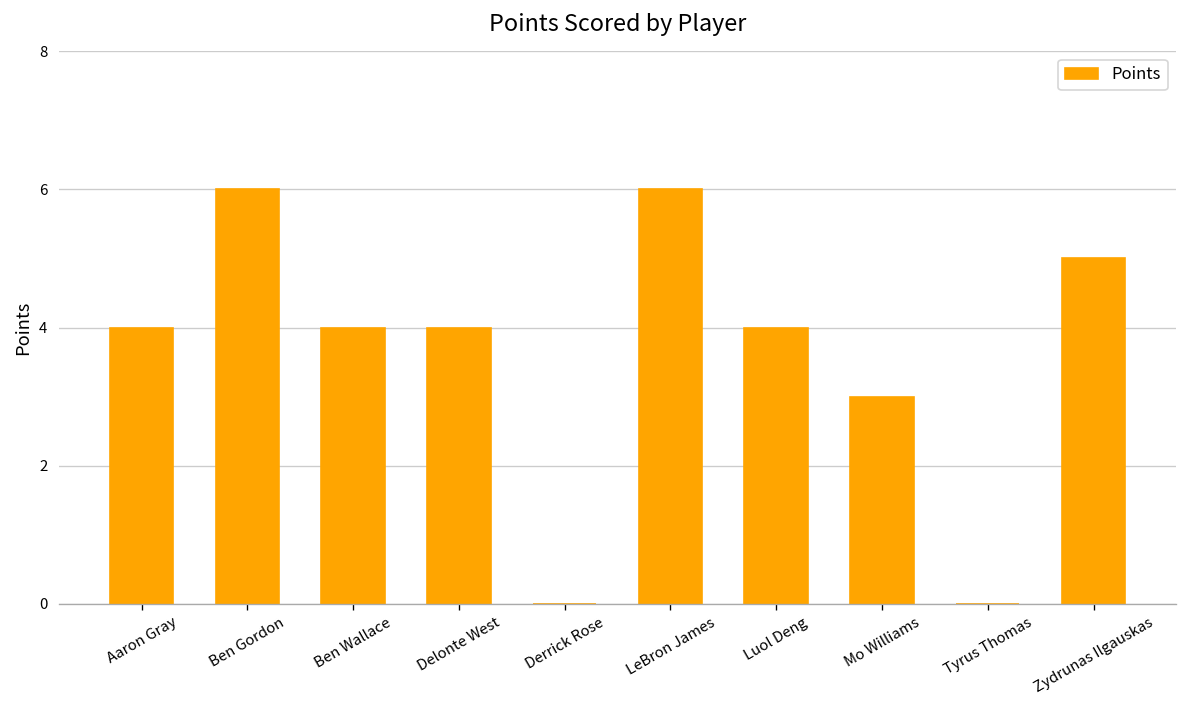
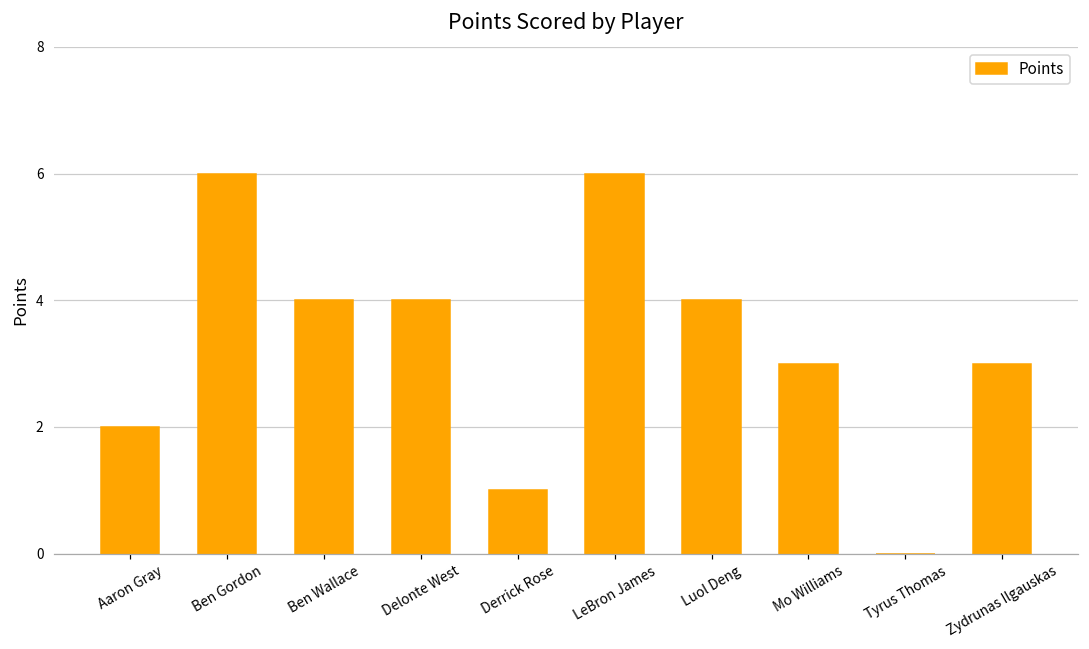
  {
-   "Aaron Gray": 4,
+   "Aaron Gray": 2,
    "Ben Gordon": 6,
    "Ben Wallace": 4,
    "Delonte West": 4,
-   "Derrick Rose": 0,
+   "Derrick Rose": 1,
    "LeBron James": 6,
    "Luol Deng": 4,
    "Mo Williams": 3,
    "Tyrus Thomas": 0,
-   "Zydrunas Ilgauskas": 5
+   "Zydrunas Ilgauskas": 3
  }
